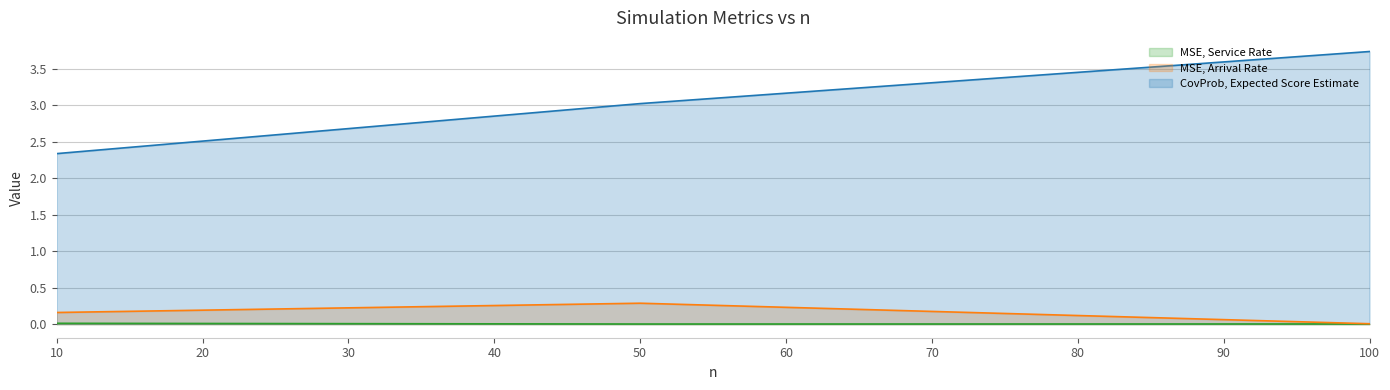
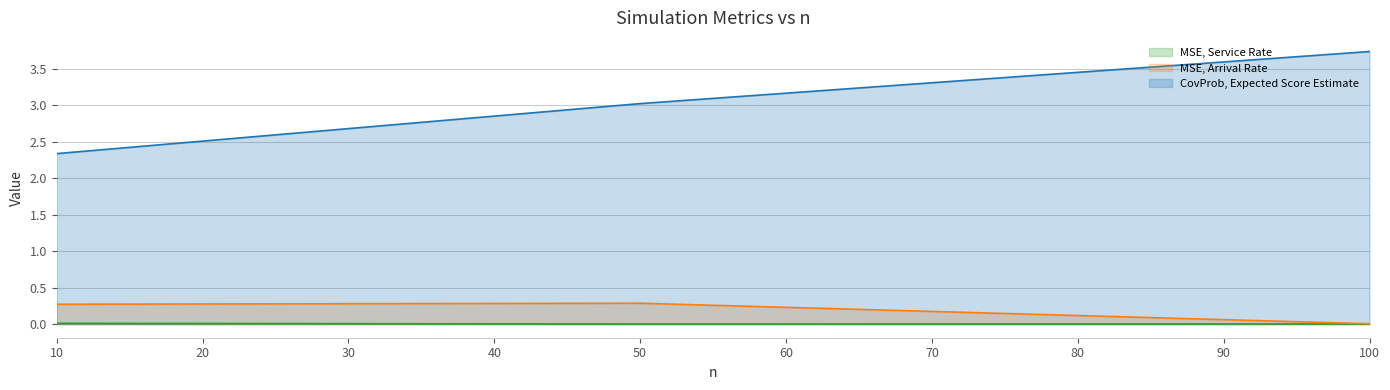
  {
    "MSE, Arrival Rate": {
-     "10": 0.2,
+     "10": 0.3,
      "50": 0.3
    }
  }
